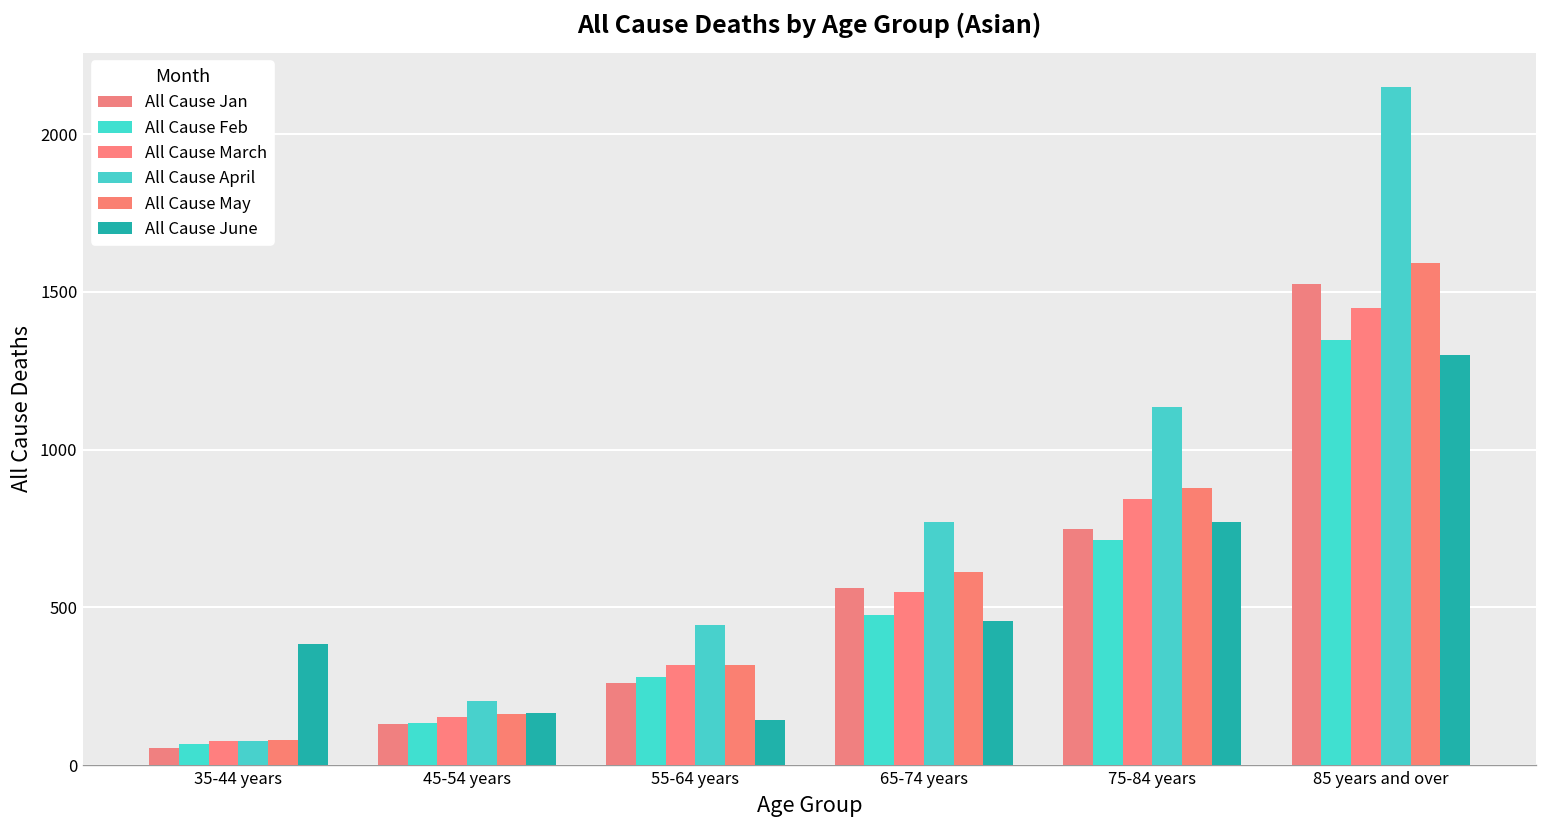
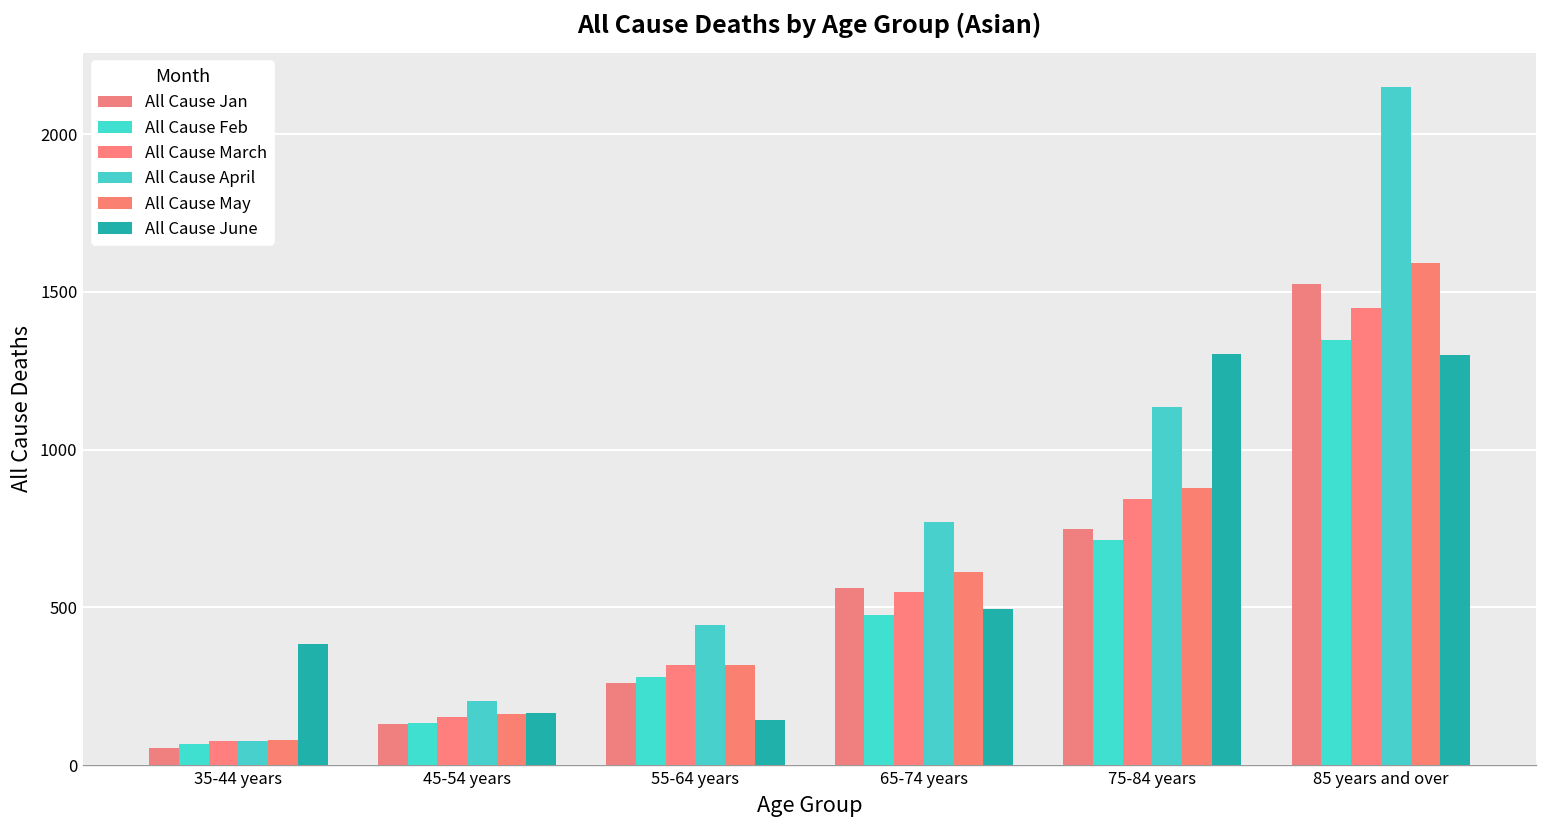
  {
    "All Cause June": {
      "35-44 years": 390,
      "45-54 years": 160,
      "55-64 years": 140,
-     "65-74 years": 460,
-     "75-84 years": 770,
+     "65-74 years": 500,
+     "75-84 years": 1300,
      "85 years and over": 1300
    }
  }
